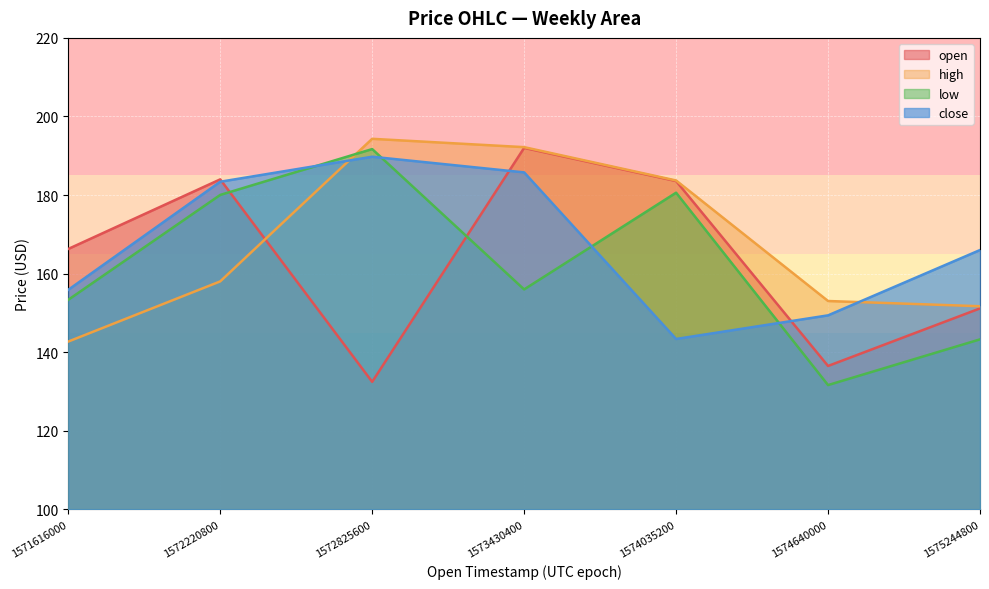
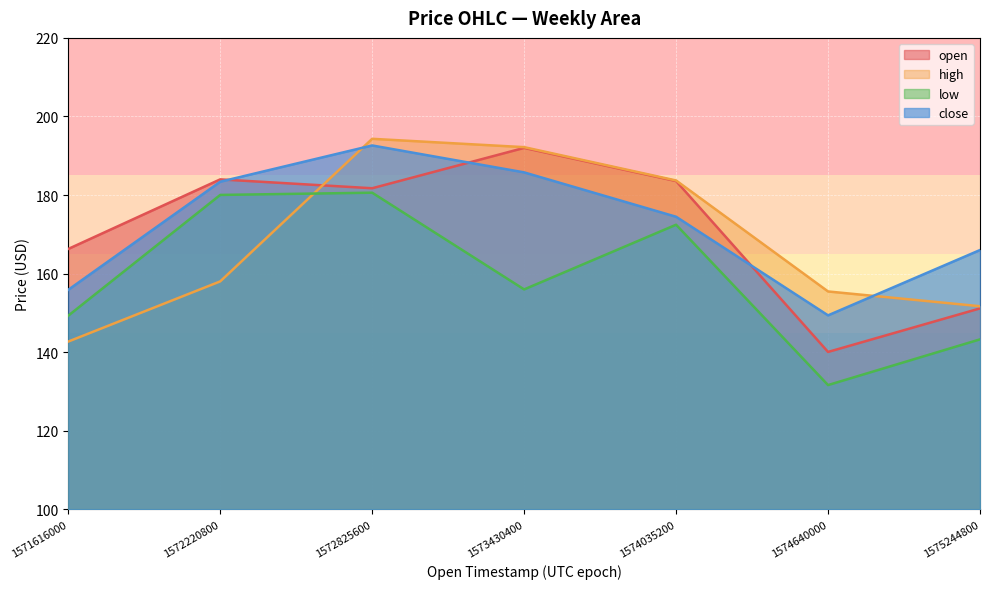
  {
    "open": {
      "1571616000": 166,
-     "1572825600": 132,
-     "1574640000": 137
+     "1572825600": 182,
+     "1574640000": 140
    },
    "high": {
      "1571616000": 143,
      "1572220800": 158,
      "1572825600": 194,
-     "1574640000": 153
+     "1574640000": 155
    },
    "low": {
-     "1571616000": 153,
+     "1571616000": 149,
      "1572220800": 180,
-     "1572825600": 192,
+     "1572825600": 181,
      "1573430400": 156,
-     "1574035200": 181,
+     "1574035200": 172,
      "1574640000": 132,
      "1575244800": 143
    },
    "close": {
      "1571616000": 156,
-     "1572825600": 190,
+     "1572825600": 193,
      "1573430400": 186,
-     "1574035200": 143,
+     "1574035200": 174,
      "1574640000": 149,
      "1575244800": 166
    }
  }
